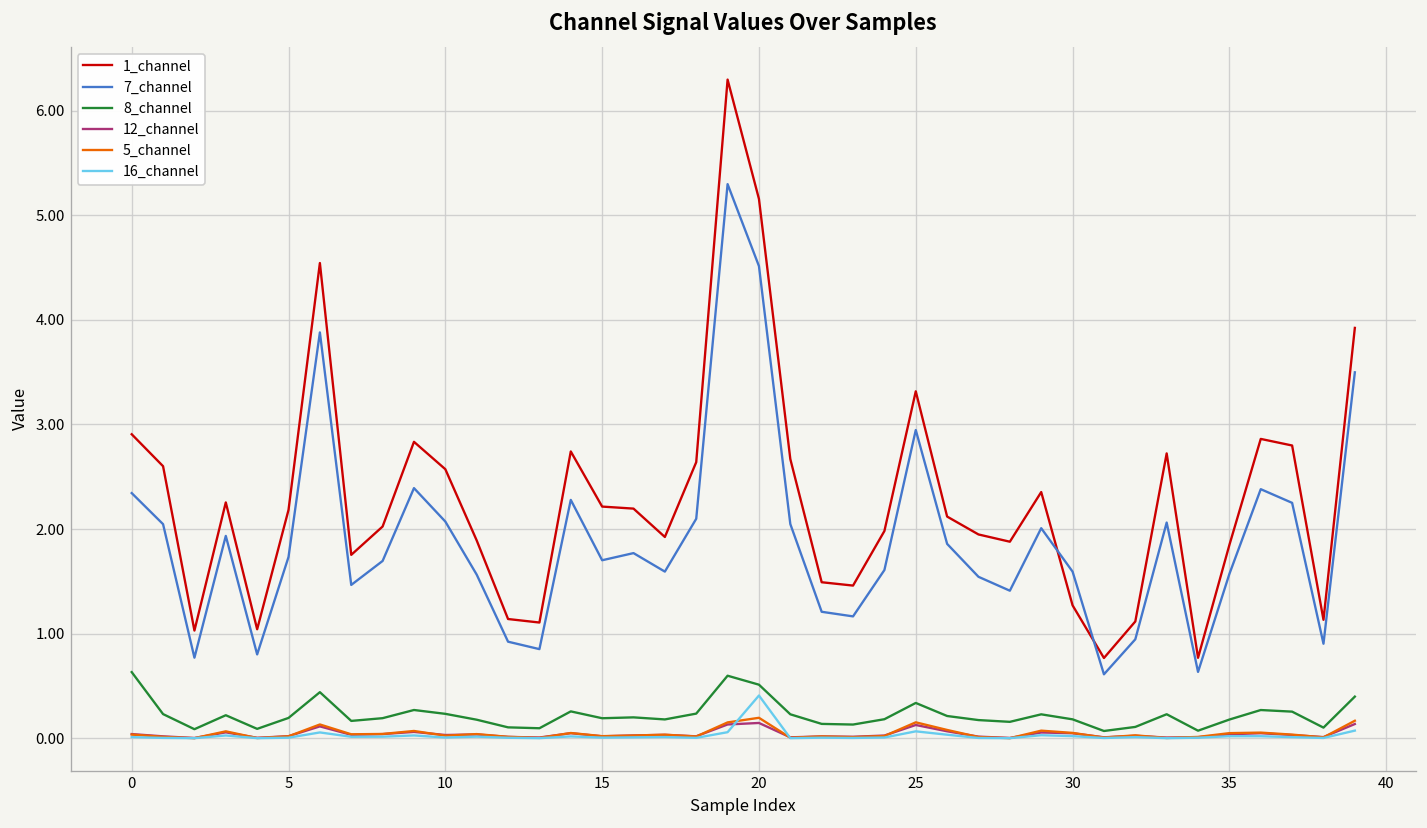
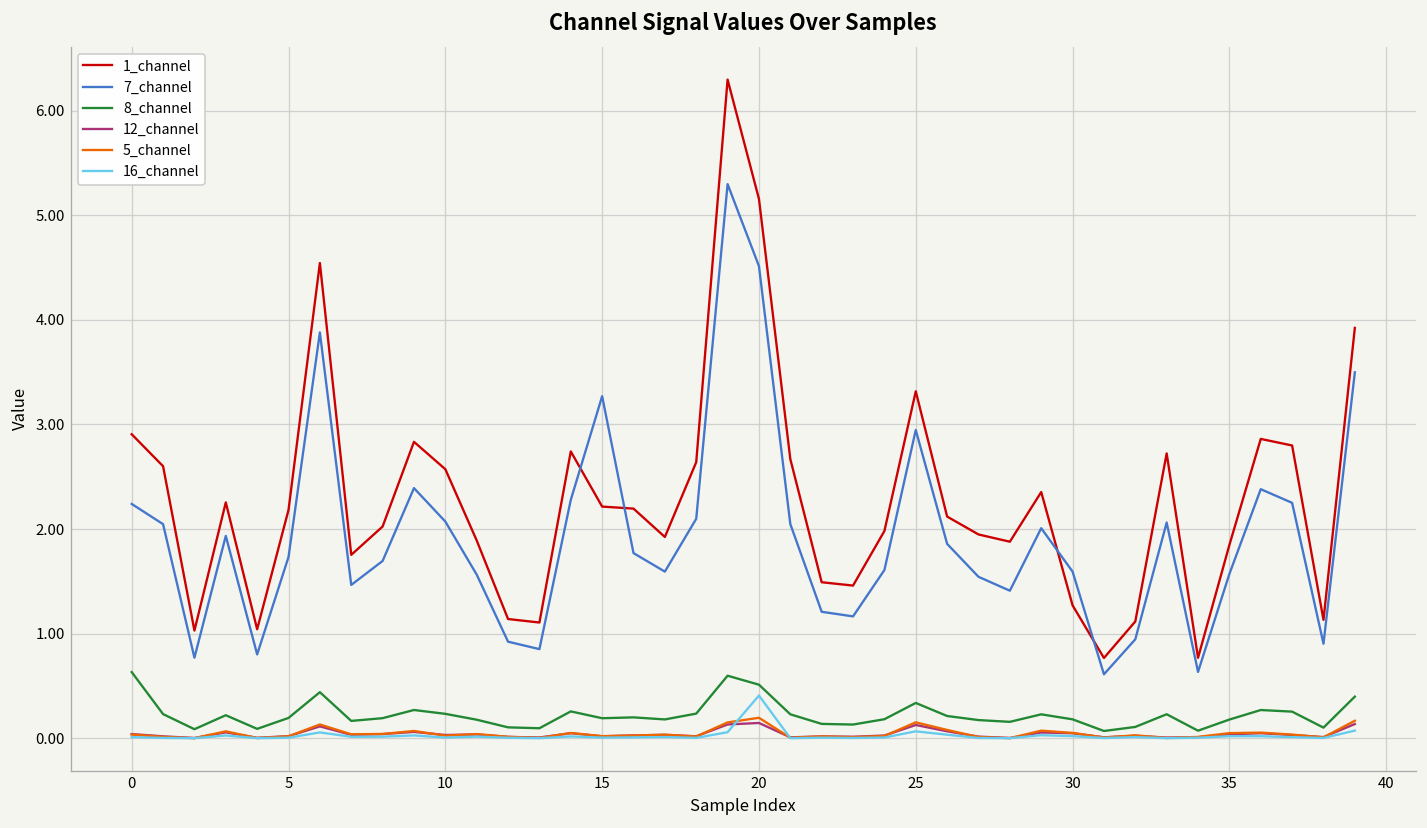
  {
    "1_channel": {
      "0": 2.9,
      "5": 2.2,
      "10": 2.6,
      "15": 2.2,
      "20": 5.2,
      "25": 3.3,
      "30": 1.3,
      "35": 1.8
    },
    "7_channel": {
-     "0": 2.3,
+     "0": 2.2,
      "5": 1.7,
      "10": 2.1,
-     "15": 1.7,
+     "15": 3.3,
      "20": 4.5,
      "25": 2.9,
      "30": 1.6,
      "35": 1.6
    },
    "8_channel": {
      "0": 0.6,
      "5": 0.2,
      "10": 0.2,
      "15": 0.2,
      "20": 0.5,
      "25": 0.3,
      "30": 0.2,
      "35": 0.2
    },
    "12_channel": {
      "20": 0.1
    },
    "5_channel": {
      "20": 0.2
    },
    "16_channel": {
      "20": 0.4,
      "25": 0.1
    }
  }
